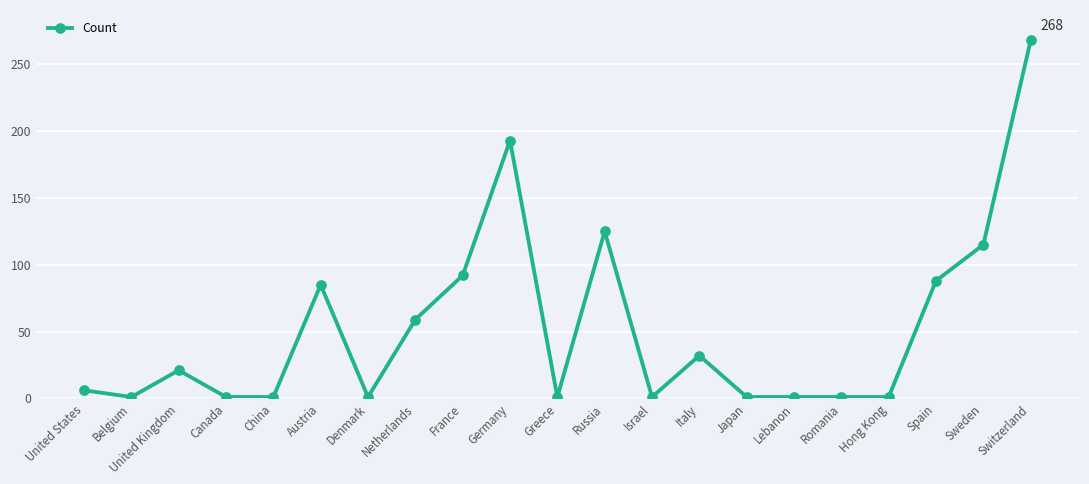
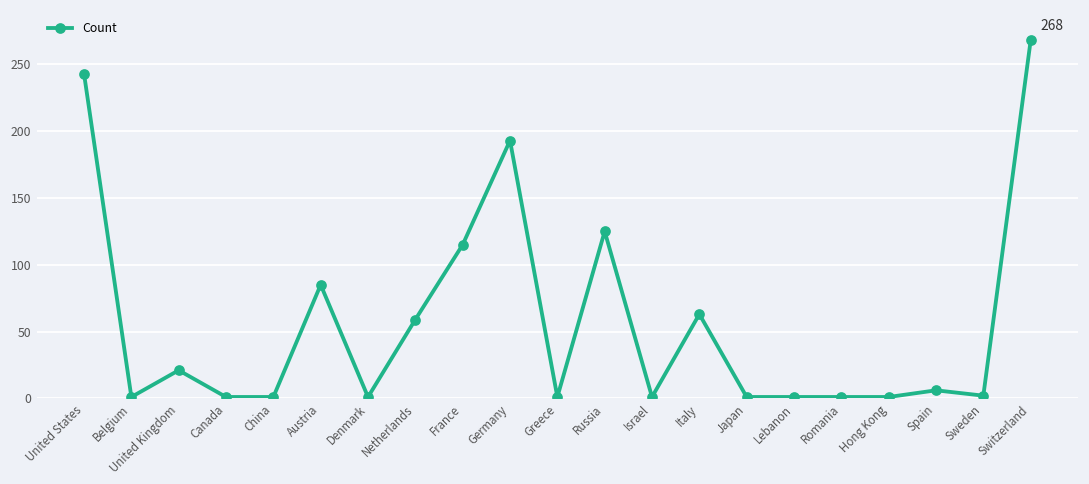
  {
-   "United States": 6,
+   "United States": 243,
    "Belgium": 1,
    "United Kingdom": 21,
    "Canada": 1,
    "China": 1,
    "Austria": 85,
    "Denmark": 1,
    "Netherlands": 59,
-   "France": 92,
+   "France": 115,
    "Germany": 193,
    "Greece": 1,
    "Russia": 125,
    "Israel": 1,
-   "Italy": 32,
+   "Italy": 63,
    "Japan": 1,
    "Lebanon": 1,
    "Romania": 1,
    "Hong Kong": 1,
-   "Spain": 88,
-   "Sweden": 115
+   "Spain": 6,
+   "Sweden": 2
  }
